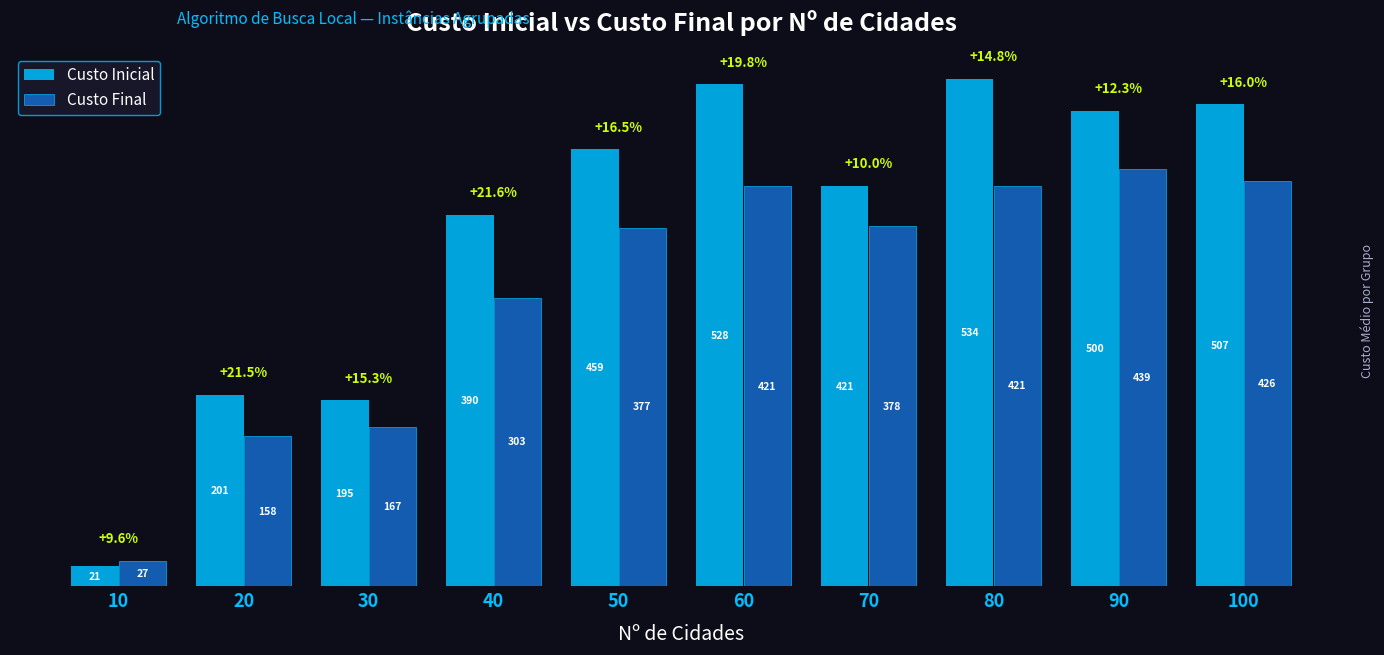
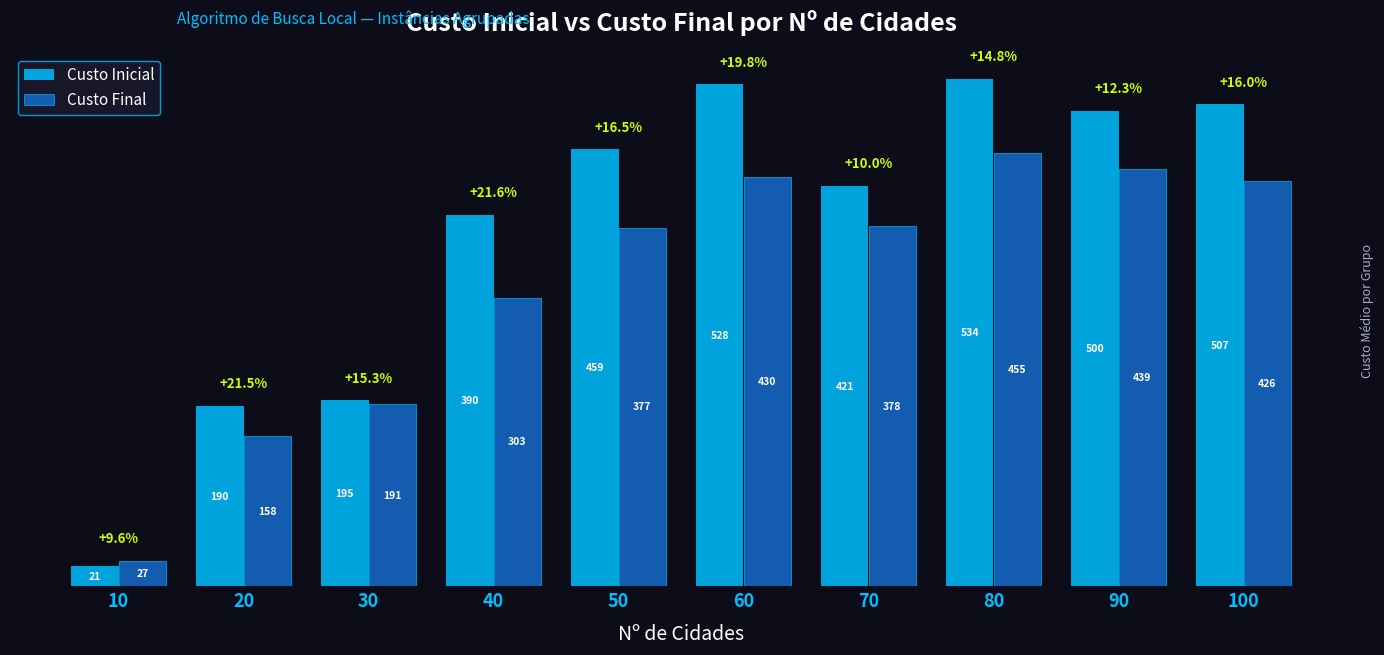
  {
    "Custo Inicial": {
      "10": 21,
-     "20": 201,
+     "20": 190,
      "30": 195,
      "40": 390,
      "50": 459,
      "60": 528,
      "70": 421,
      "80": 534,
      "90": 500,
      "100": 507
    },
    "Custo Final": {
      "10": 27,
      "20": 158,
-     "30": 167,
+     "30": 191,
      "40": 303,
      "50": 377,
-     "60": 421,
+     "60": 430,
      "70": 378,
-     "80": 421,
+     "80": 455,
      "90": 439,
      "100": 426
    }
  }
